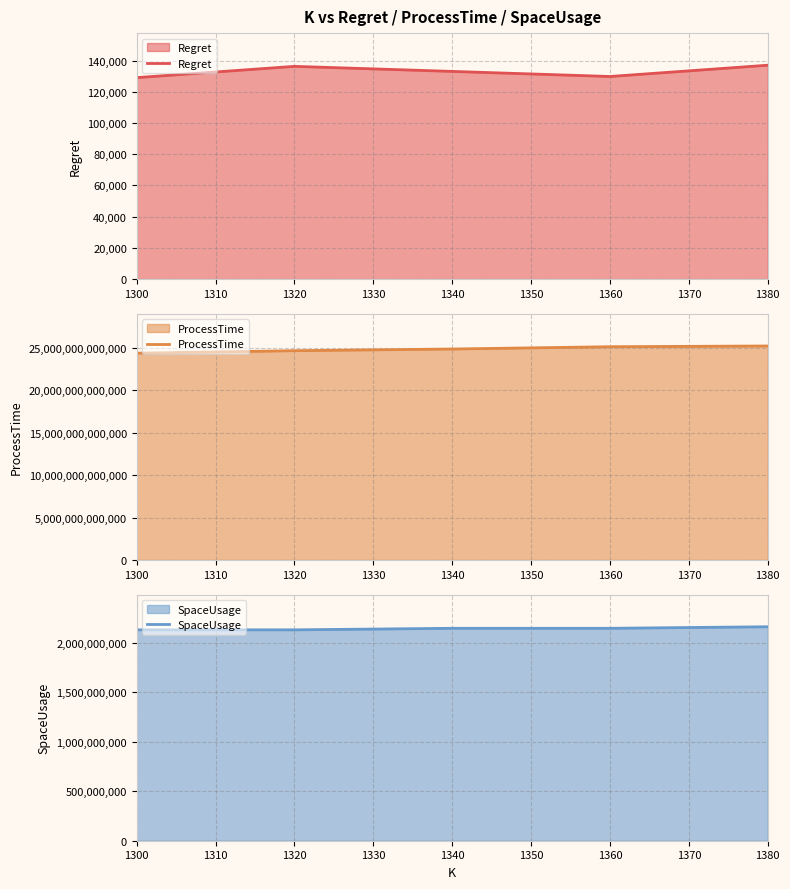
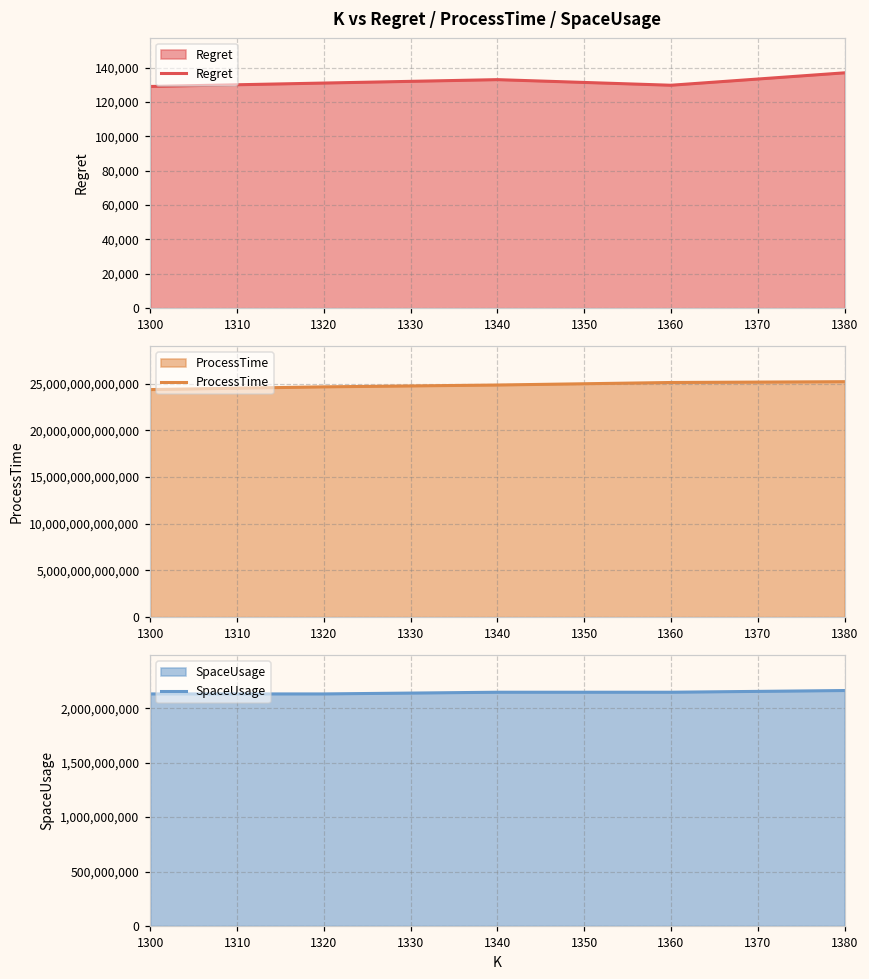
  {
    "K vs Regret / ProcessTime / SpaceUsage": {
      "1300": "129,000",
-     "1320": "136,000",
+     "1320": "131,000",
      "1340": "133,000",
      "1360": "130,000",
      "1380": "137,000"
    }
  }
